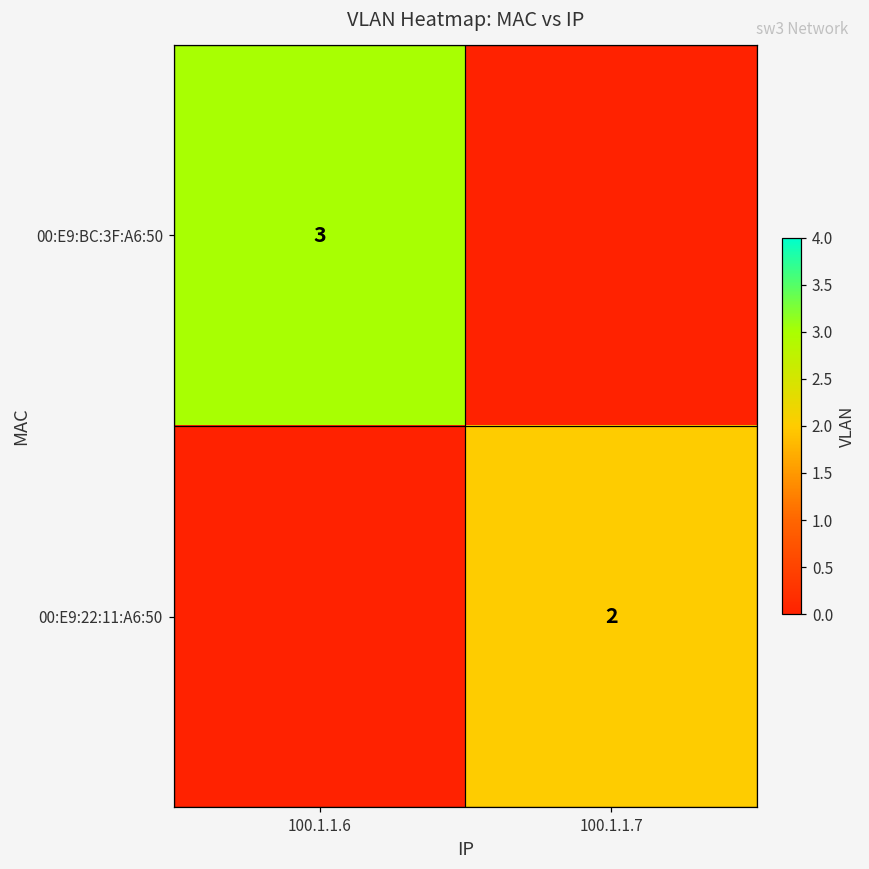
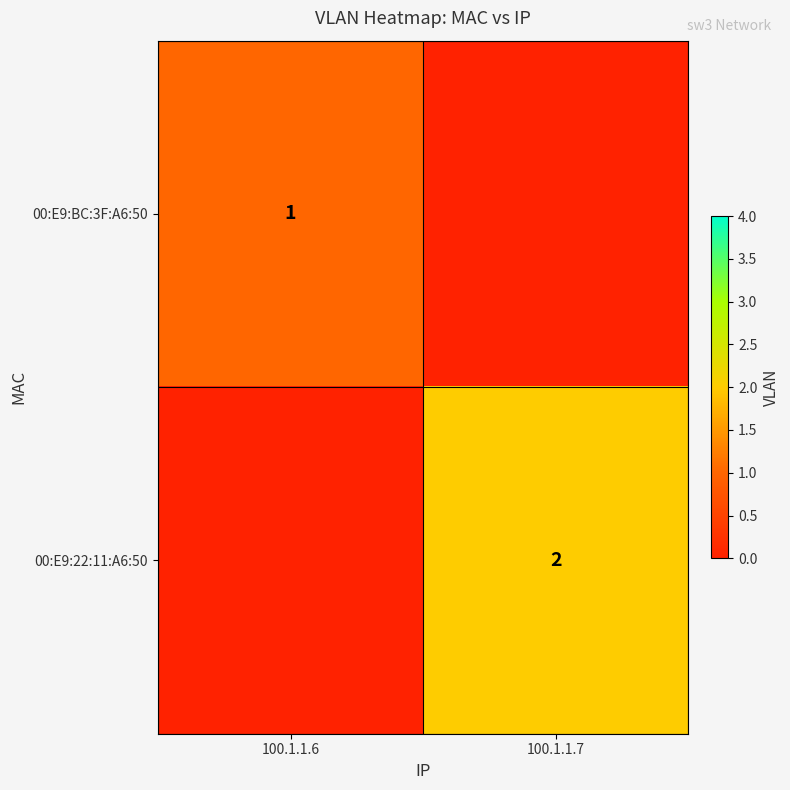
  {
    "00:E9:BC:3F:A6:50": {
-     "100.1.1.6": 3
+     "100.1.1.6": 1
    },
    "00:E9:22:11:A6:50": {
      "100.1.1.7": 2
    }
  }
